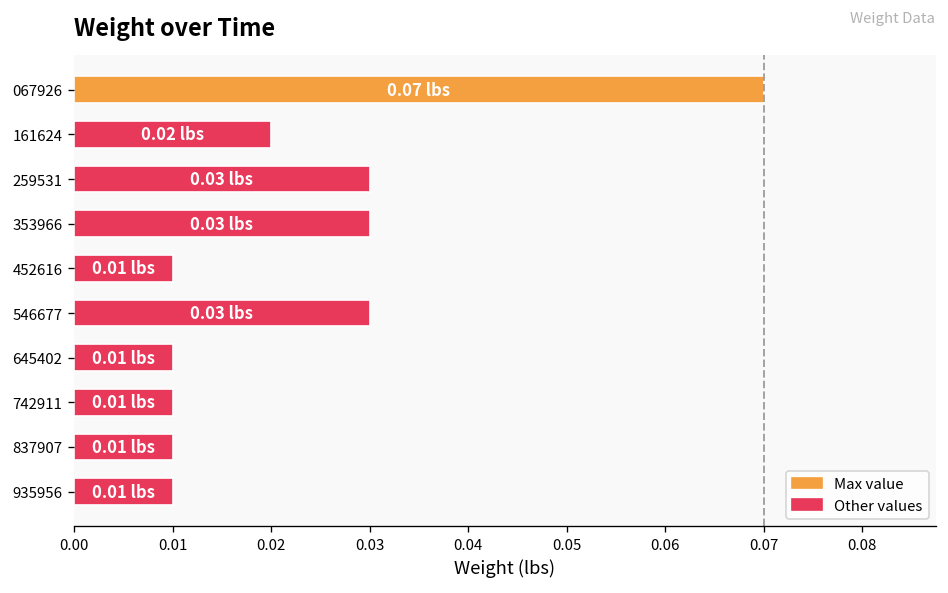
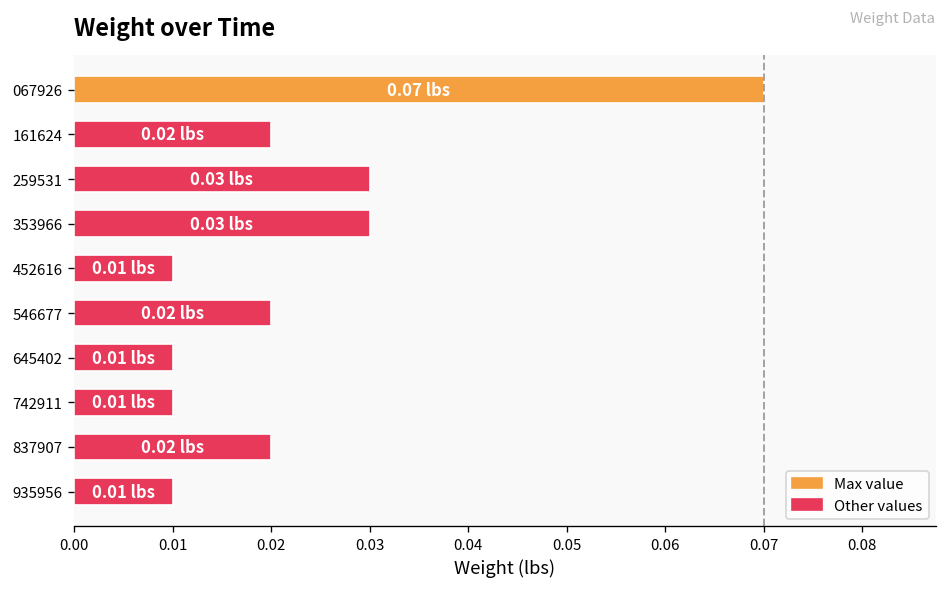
  {
    "067926": 0.07,
    "161624": 0.02,
    "259531": 0.03,
    "353966": 0.03,
    "452616": 0.01,
-   "546677": 0.03,
+   "546677": 0.02,
    "645402": 0.01,
    "742911": 0.01,
-   "837907": 0.01,
+   "837907": 0.02,
    "935956": 0.01
  }
